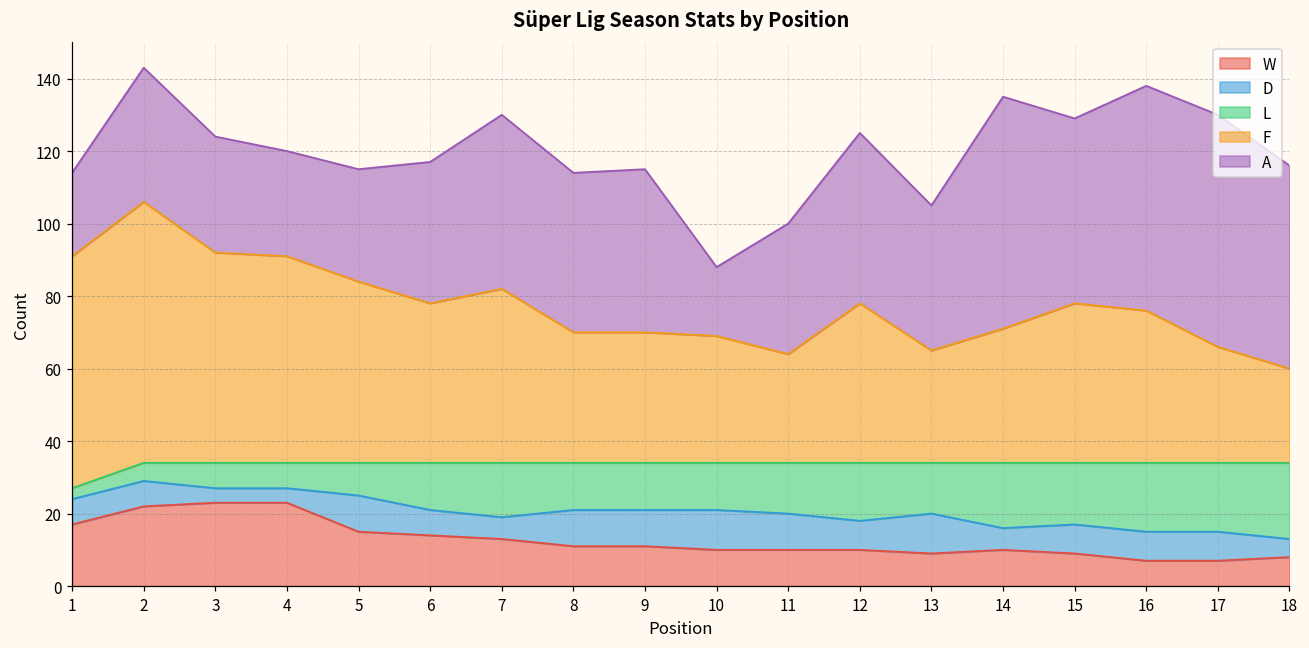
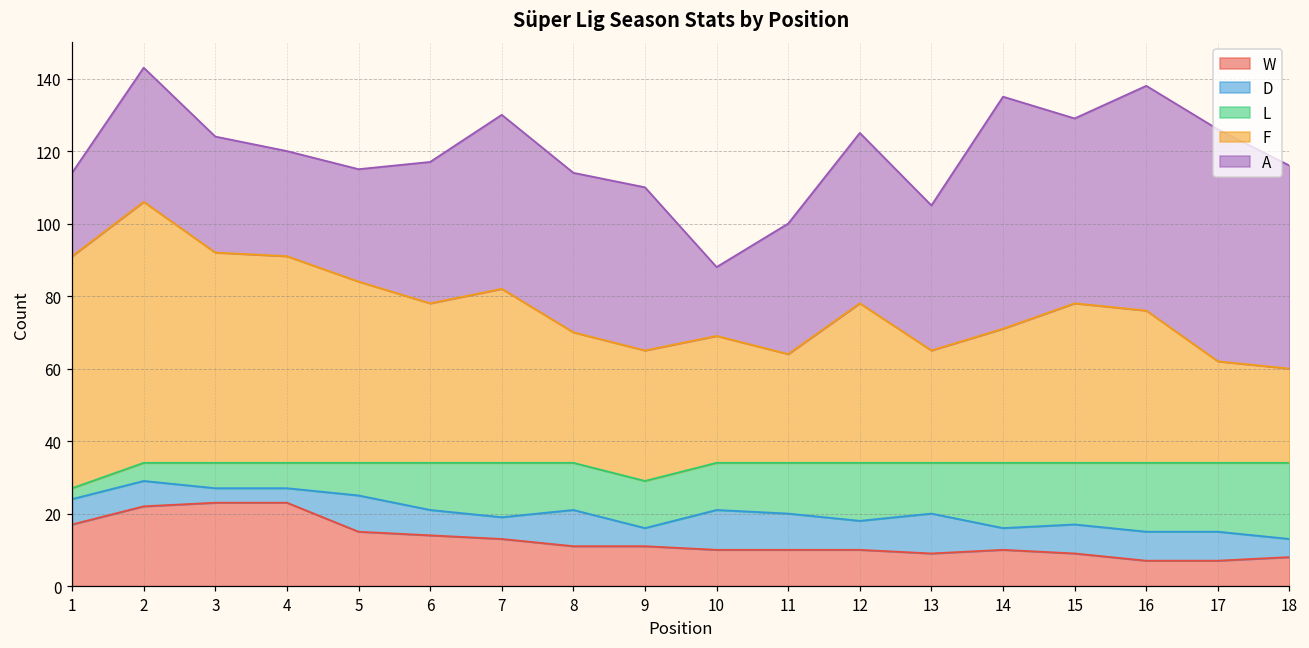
  {
    "W": {
      "1": 17,
      "2": 22,
      "3": 23,
      "4": 23,
      "5": 15,
      "6": 14,
      "7": 13,
      "8": 11,
      "9": 11,
      "10": 10,
      "11": 10,
      "12": 10,
      "13": 9,
      "14": 10,
      "15": 9,
      "16": 7,
      "17": 7,
      "18": 8
    },
    "D": {
-     "9": 10
+     "9": 5
    },
    "L": {
      "9": 13
    },
    "F": {
      "9": 36,
-     "17": 66
+     "17": 62
    },
    "A": {
      "9": 45
    }
  }
